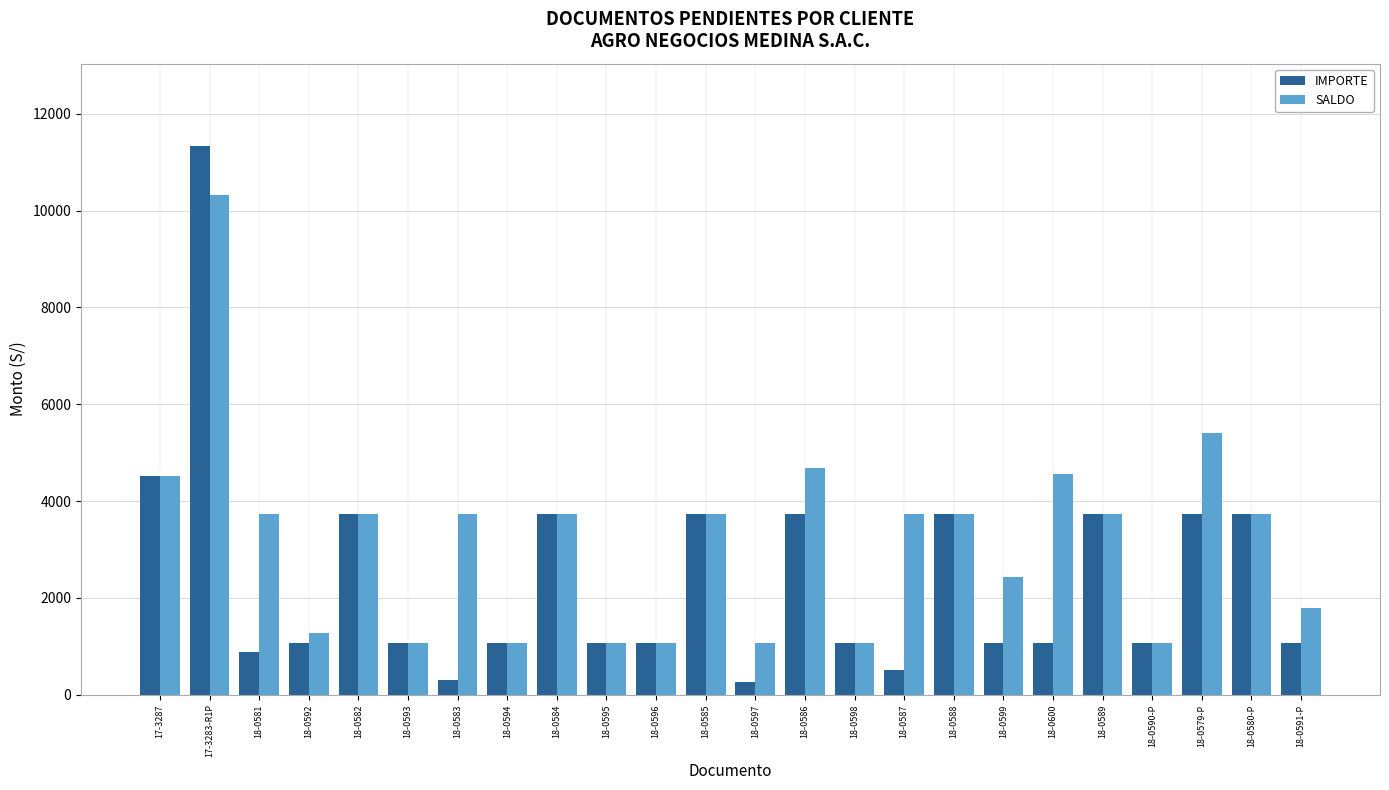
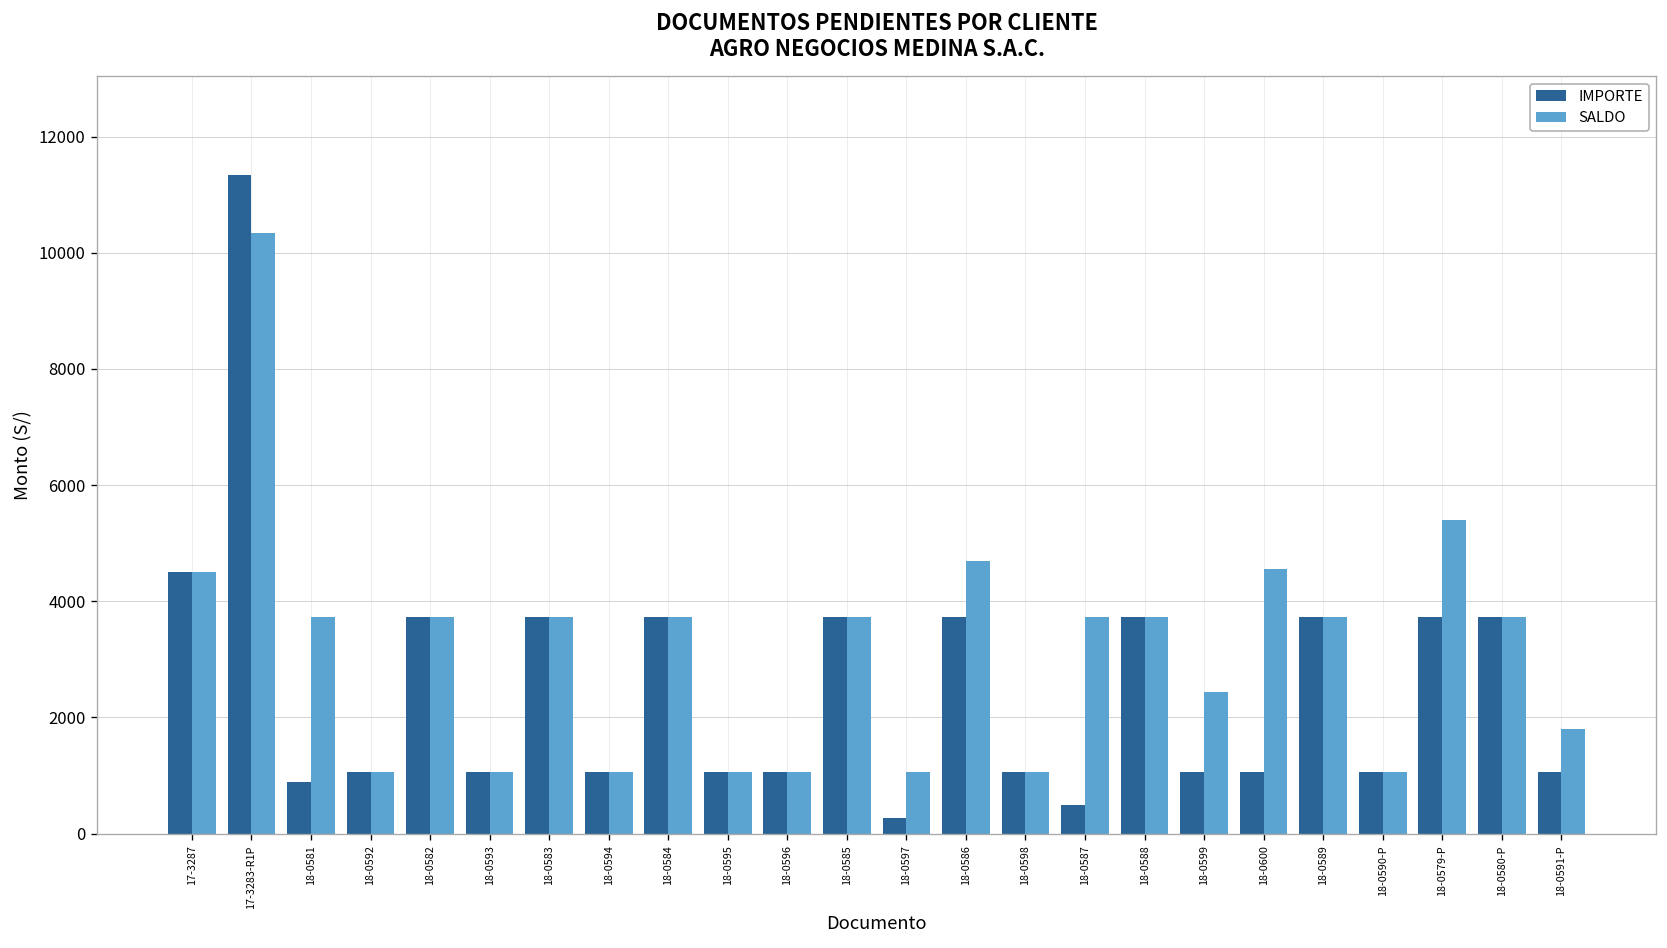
  {
    "IMPORTE": {
      "17-3287": 4500,
      "17-3283-R1P": 11300,
      "18-0581": 900,
      "18-0592": 1100,
      "18-0582": 3700,
      "18-0593": 1100,
-     "18-0583": 300,
+     "18-0583": 3700,
      "18-0594": 1100,
      "18-0584": 3700,
      "18-0595": 1100,
      "18-0596": 1100,
      "18-0585": 3700,
      "18-0597": 300,
      "18-0586": 3700,
      "18-0598": 1100,
      "18-0587": 500,
      "18-0588": 3700,
      "18-0599": 1100,
      "18-0600": 1100,
      "18-0589": 3700,
      "18-0590-P": 1100,
      "18-0579-P": 3700,
      "18-0580-P": 3700,
      "18-0591-P": 1100
    },
    "SALDO": {
      "17-3287": 4500,
      "17-3283-R1P": 10300,
      "18-0581": 3700,
-     "18-0592": 1300,
+     "18-0592": 1100,
      "18-0582": 3700,
      "18-0593": 1100,
      "18-0583": 3700,
      "18-0594": 1100,
      "18-0584": 3700,
      "18-0595": 1100,
      "18-0596": 1100,
      "18-0585": 3700,
      "18-0597": 1100,
      "18-0586": 4700,
      "18-0598": 1100,
      "18-0587": 3700,
      "18-0588": 3700,
      "18-0599": 2400,
      "18-0600": 4600,
      "18-0589": 3700,
      "18-0590-P": 1100,
      "18-0579-P": 5400,
      "18-0580-P": 3700,
      "18-0591-P": 1800
    }
  }
